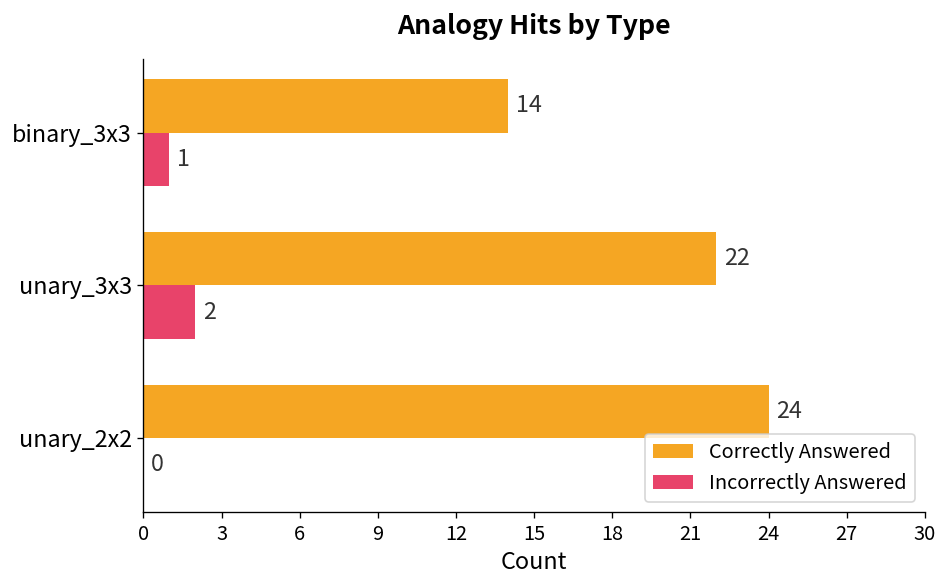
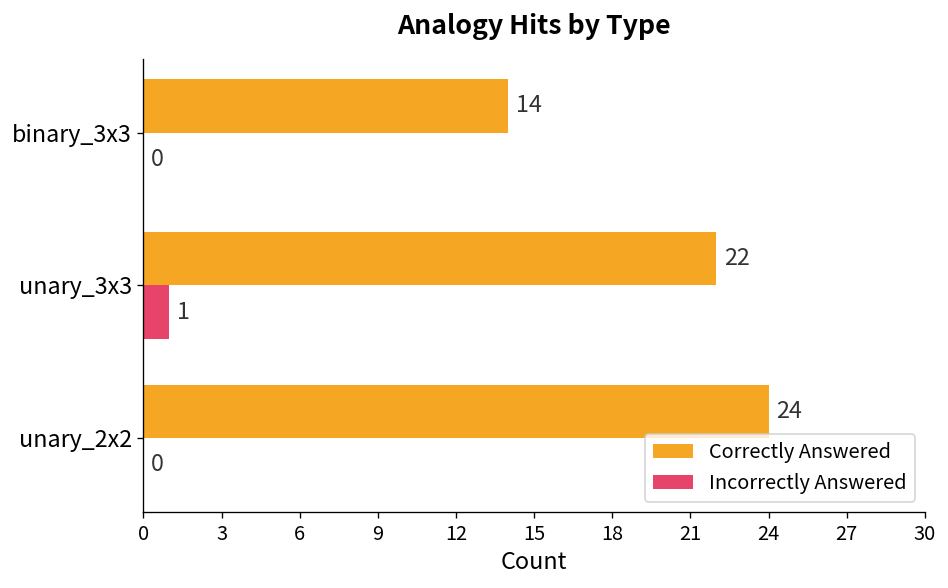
  {
    "Correctly Answered": {
      "binary_3x3": 14,
      "unary_3x3": 22,
      "unary_2x2": 24
    },
    "Incorrectly Answered": {
-     "binary_3x3": 1,
-     "unary_3x3": 2,
+     "binary_3x3": 0,
+     "unary_3x3": 1,
      "unary_2x2": 0
    }
  }
